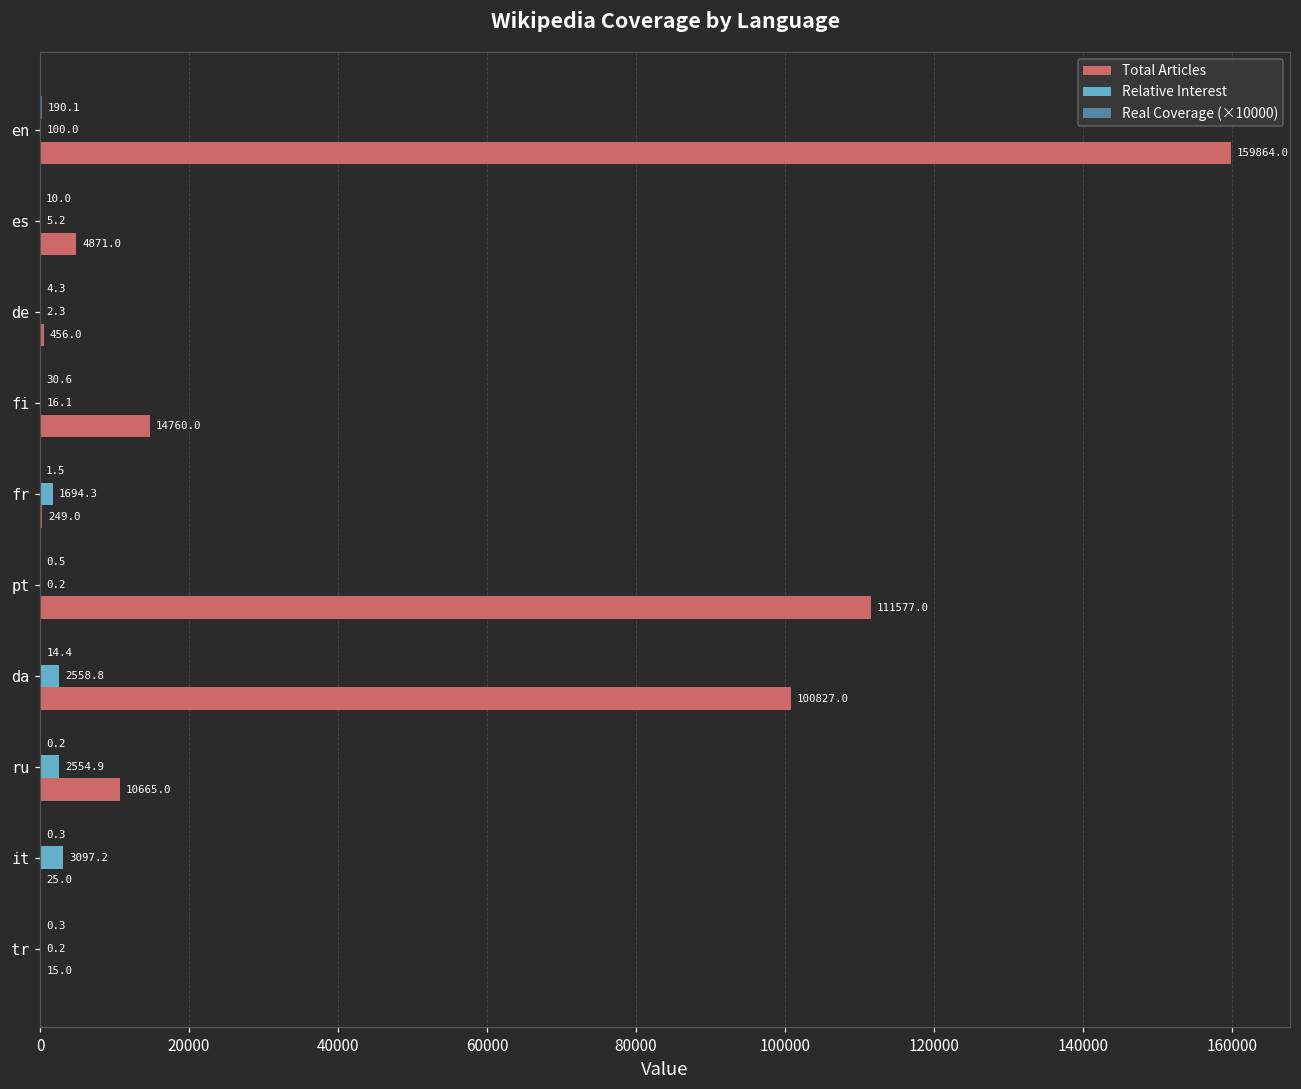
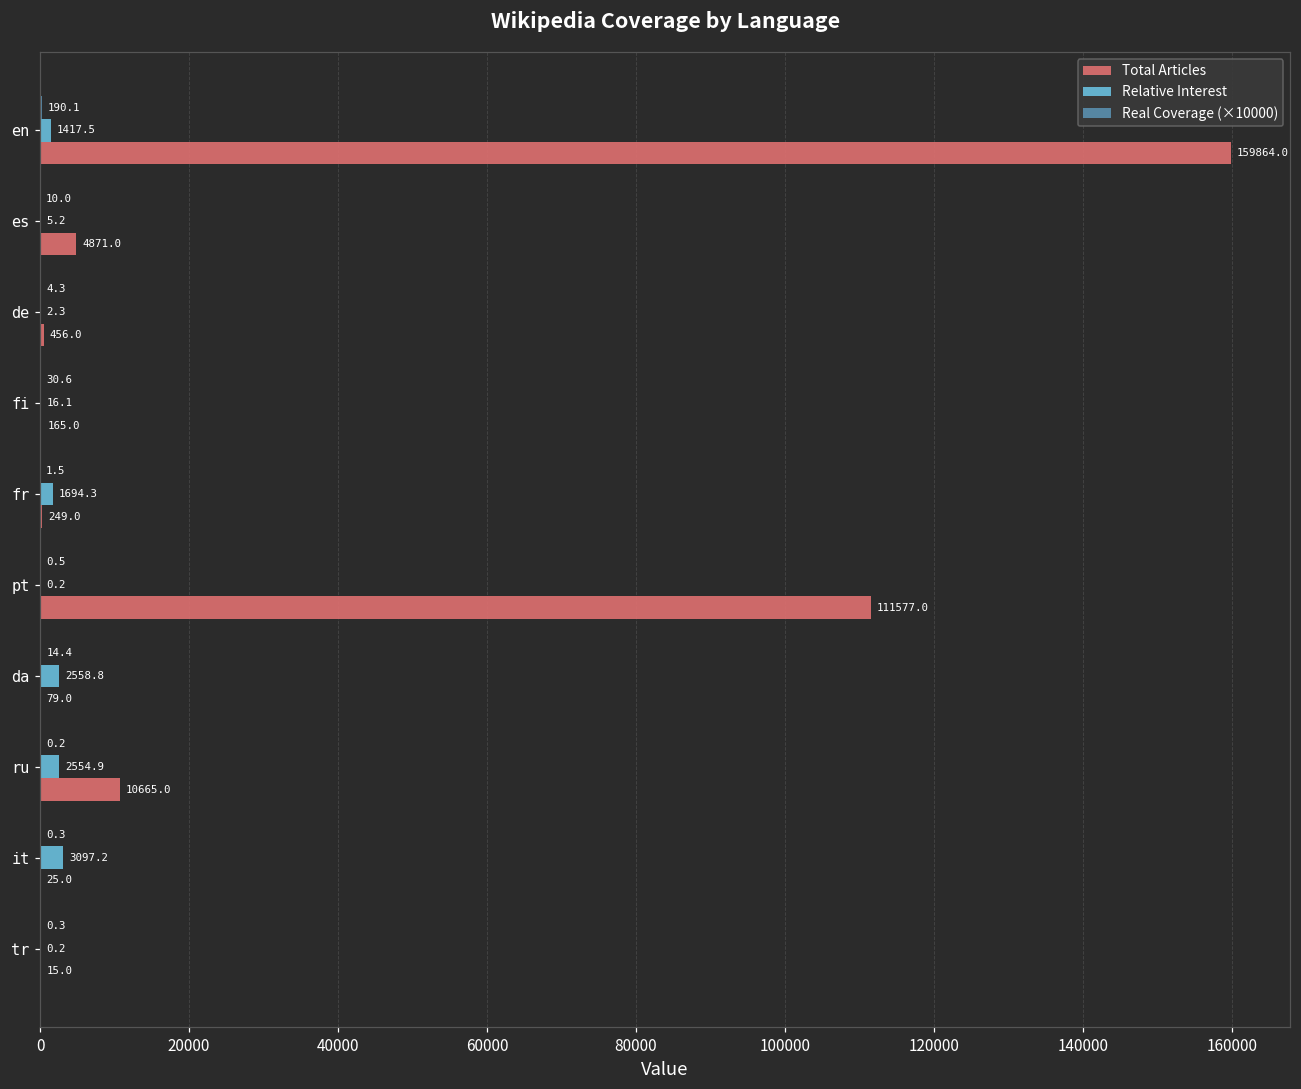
  {
    "Total Articles": {
      "en": 159864.0,
      "es": 4871.0,
      "de": 456.0,
-     "fi": 14760.0,
+     "fi": 165.0,
      "fr": 249.0,
      "pt": 111577.0,
-     "da": 100827.0,
+     "da": 79.0,
      "ru": 10665.0,
      "it": 25.0,
      "tr": 15.0
    },
    "Relative Interest": {
-     "en": 100.0,
+     "en": 1417.5,
      "es": 5.2,
      "de": 2.3,
      "fi": 16.1,
      "fr": 1694.3,
      "pt": 0.2,
      "da": 2558.8,
      "ru": 2554.9,
      "it": 3097.2,
      "tr": 0.2
    },
    "Real Coverage (×10000)": {
      "en": 190.1,
      "es": 10.0,
      "de": 4.3,
      "fi": 30.6,
      "fr": 1.5,
      "pt": 0.5,
      "da": 14.4,
      "ru": 0.2,
      "it": 0.3,
      "tr": 0.3
    }
  }
